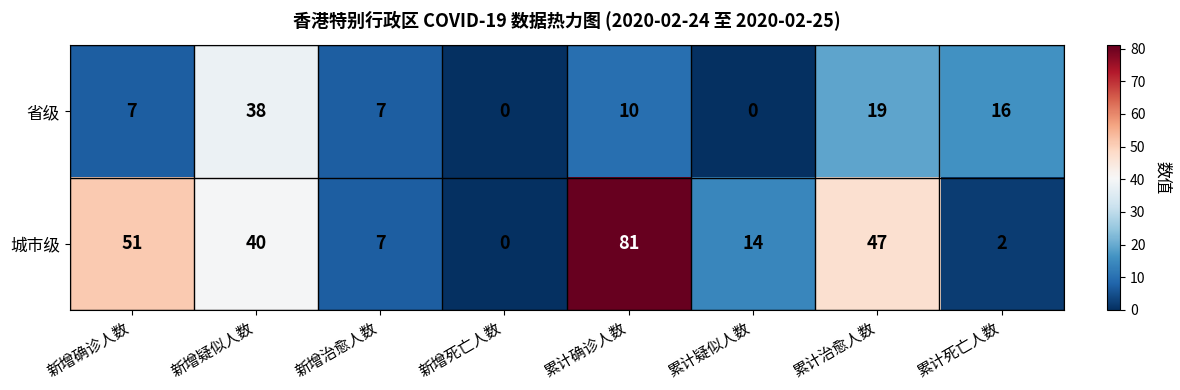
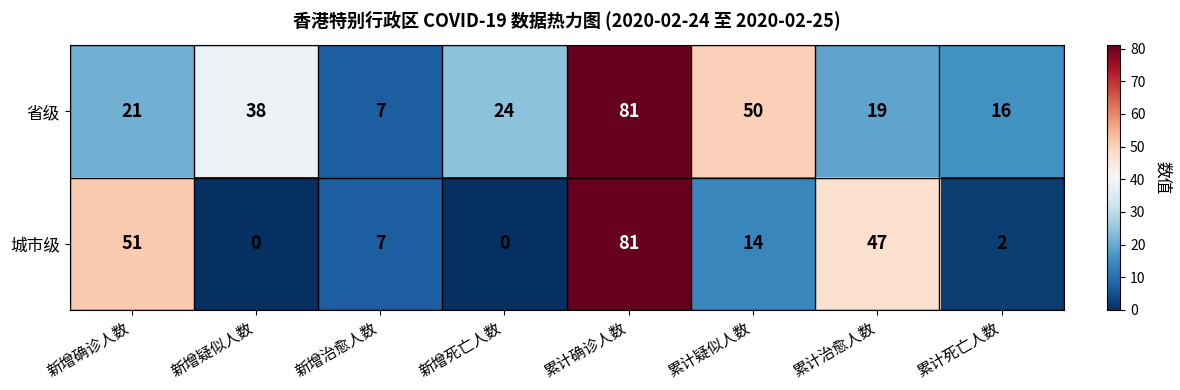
  {
    "省级": {
-     "新增确诊人数": 7,
+     "新增确诊人数": 21,
      "新增疑似人数": 38,
      "新增治愈人数": 7,
-     "新增死亡人数": 0,
-     "累计确诊人数": 10,
-     "累计疑似人数": 0,
+     "新增死亡人数": 24,
+     "累计确诊人数": 81,
+     "累计疑似人数": 50,
      "累计治愈人数": 19,
      "累计死亡人数": 16
    },
    "城市级": {
      "新增确诊人数": 51,
-     "新增疑似人数": 40,
+     "新增疑似人数": 0,
      "新增治愈人数": 7,
      "新增死亡人数": 0,
      "累计确诊人数": 81,
      "累计疑似人数": 14,
      "累计治愈人数": 47,
      "累计死亡人数": 2
    }
  }
